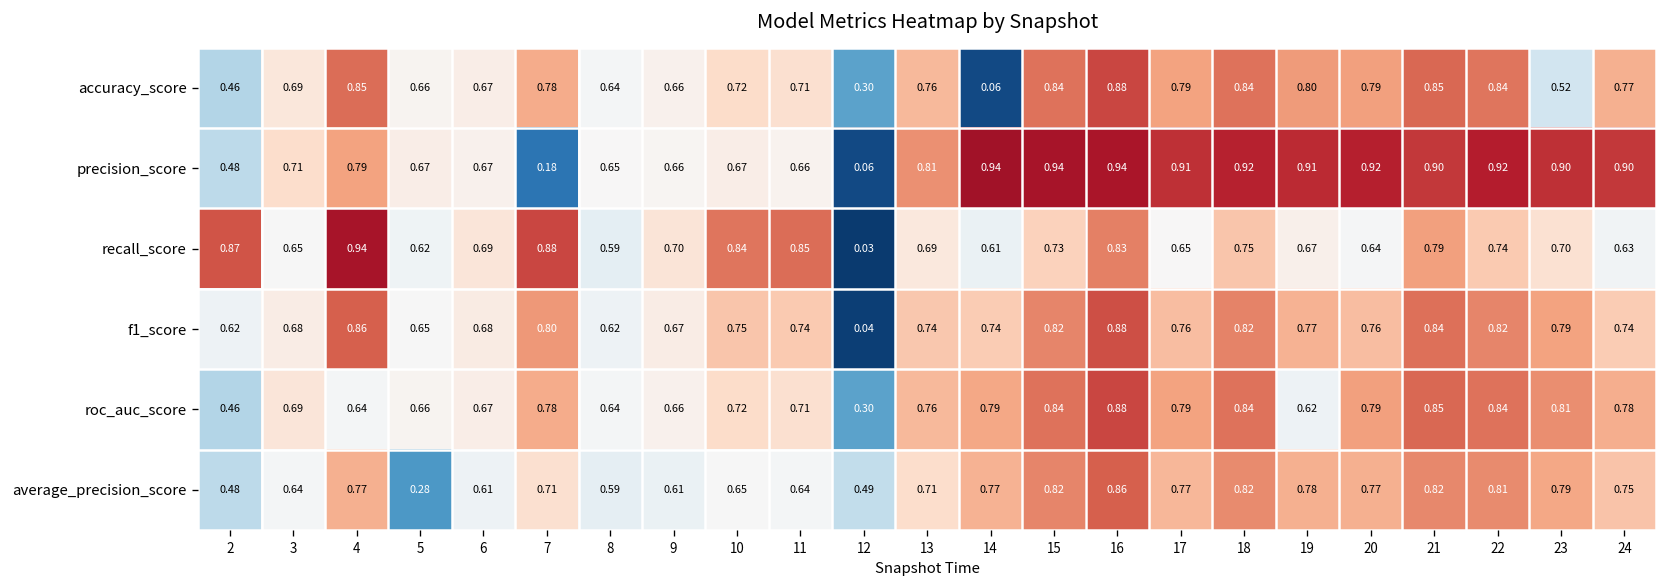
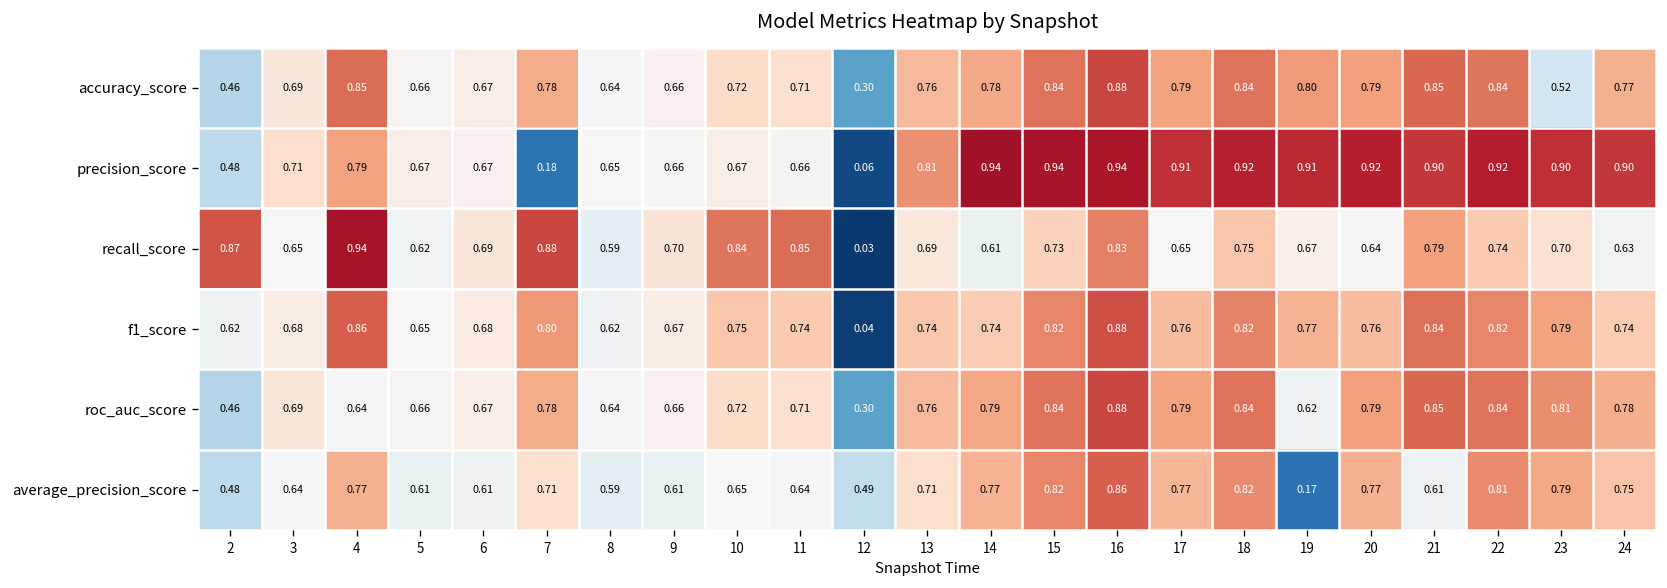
  {
    "accuracy_score": {
      "2": 0.46,
      "3": 0.69,
      "4": 0.85,
      "5": 0.66,
      "6": 0.67,
      "7": 0.78,
      "8": 0.64,
      "9": 0.66,
      "10": 0.72,
      "11": 0.71,
      "12": 0.30,
      "13": 0.76,
-     "14": 0.06,
+     "14": 0.78,
      "15": 0.84,
      "16": 0.88,
      "17": 0.79,
      "18": 0.84,
      "19": 0.80,
      "20": 0.79,
      "21": 0.85,
      "22": 0.84,
      "23": 0.52,
      "24": 0.77
    },
    "precision_score": {
      "2": 0.48,
      "3": 0.71,
      "4": 0.79,
      "5": 0.67,
      "6": 0.67,
      "7": 0.18,
      "8": 0.65,
      "9": 0.66,
      "10": 0.67,
      "11": 0.66,
      "12": 0.06,
      "13": 0.81,
      "14": 0.94,
      "15": 0.94,
      "16": 0.94,
      "17": 0.91,
      "18": 0.92,
      "19": 0.91,
      "20": 0.92,
      "21": 0.90,
      "22": 0.92,
      "23": 0.90,
      "24": 0.90
    },
    "recall_score": {
      "2": 0.87,
      "3": 0.65,
      "4": 0.94,
      "5": 0.62,
      "6": 0.69,
      "7": 0.88,
      "8": 0.59,
      "9": 0.70,
      "10": 0.84,
      "11": 0.85,
      "12": 0.03,
      "13": 0.69,
      "14": 0.61,
      "15": 0.73,
      "16": 0.83,
      "17": 0.65,
      "18": 0.75,
      "19": 0.67,
      "20": 0.64,
      "21": 0.79,
      "22": 0.74,
      "23": 0.70,
      "24": 0.63
    },
    "f1_score": {
      "2": 0.62,
      "3": 0.68,
      "4": 0.86,
      "5": 0.65,
      "6": 0.68,
      "7": 0.80,
      "8": 0.62,
      "9": 0.67,
      "10": 0.75,
      "11": 0.74,
      "12": 0.04,
      "13": 0.74,
      "14": 0.74,
      "15": 0.82,
      "16": 0.88,
      "17": 0.76,
      "18": 0.82,
      "19": 0.77,
      "20": 0.76,
      "21": 0.84,
      "22": 0.82,
      "23": 0.79,
      "24": 0.74
    },
    "roc_auc_score": {
      "2": 0.46,
      "3": 0.69,
      "4": 0.64,
      "5": 0.66,
      "6": 0.67,
      "7": 0.78,
      "8": 0.64,
      "9": 0.66,
      "10": 0.72,
      "11": 0.71,
      "12": 0.30,
      "13": 0.76,
      "14": 0.79,
      "15": 0.84,
      "16": 0.88,
      "17": 0.79,
      "18": 0.84,
      "19": 0.62,
      "20": 0.79,
      "21": 0.85,
      "22": 0.84,
      "23": 0.81,
      "24": 0.78
    },
    "average_precision_score": {
      "2": 0.48,
      "3": 0.64,
      "4": 0.77,
-     "5": 0.28,
+     "5": 0.61,
      "6": 0.61,
      "7": 0.71,
      "8": 0.59,
      "9": 0.61,
      "10": 0.65,
      "11": 0.64,
      "12": 0.49,
      "13": 0.71,
      "14": 0.77,
      "15": 0.82,
      "16": 0.86,
      "17": 0.77,
      "18": 0.82,
-     "19": 0.78,
+     "19": 0.17,
      "20": 0.77,
-     "21": 0.82,
+     "21": 0.61,
      "22": 0.81,
      "23": 0.79,
      "24": 0.75
    }
  }
